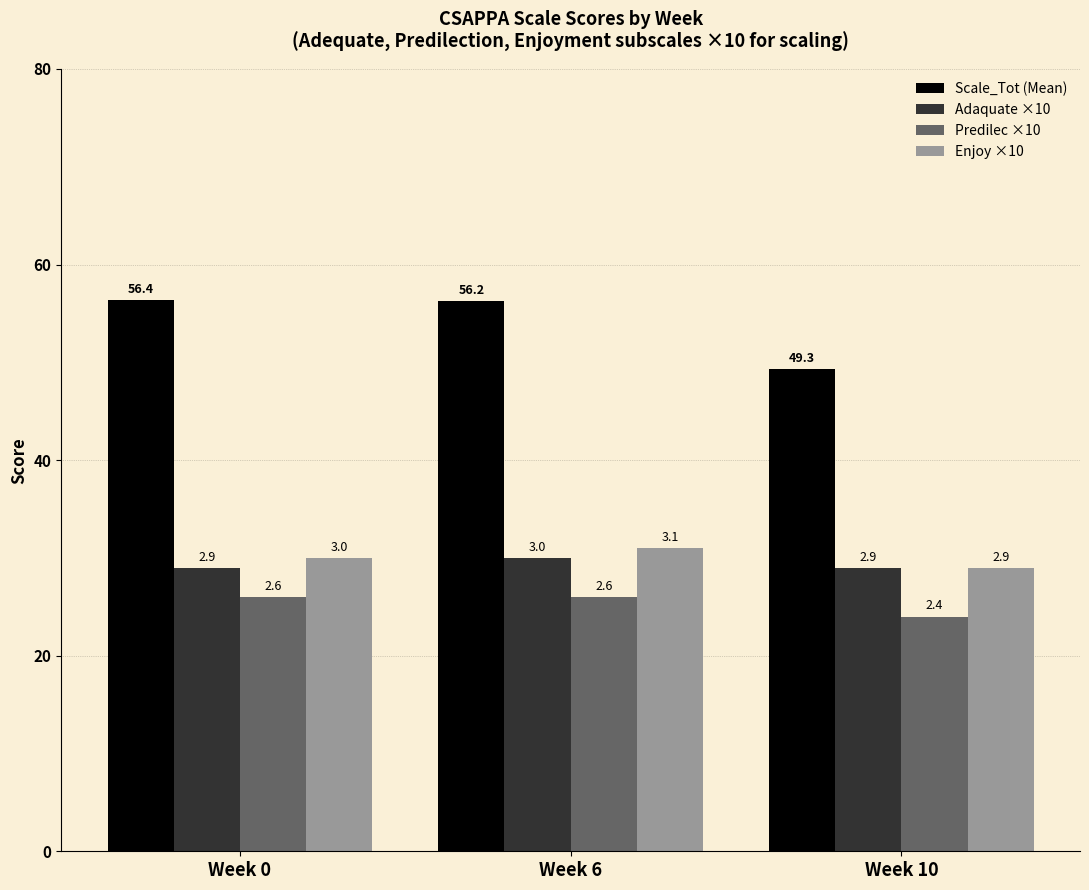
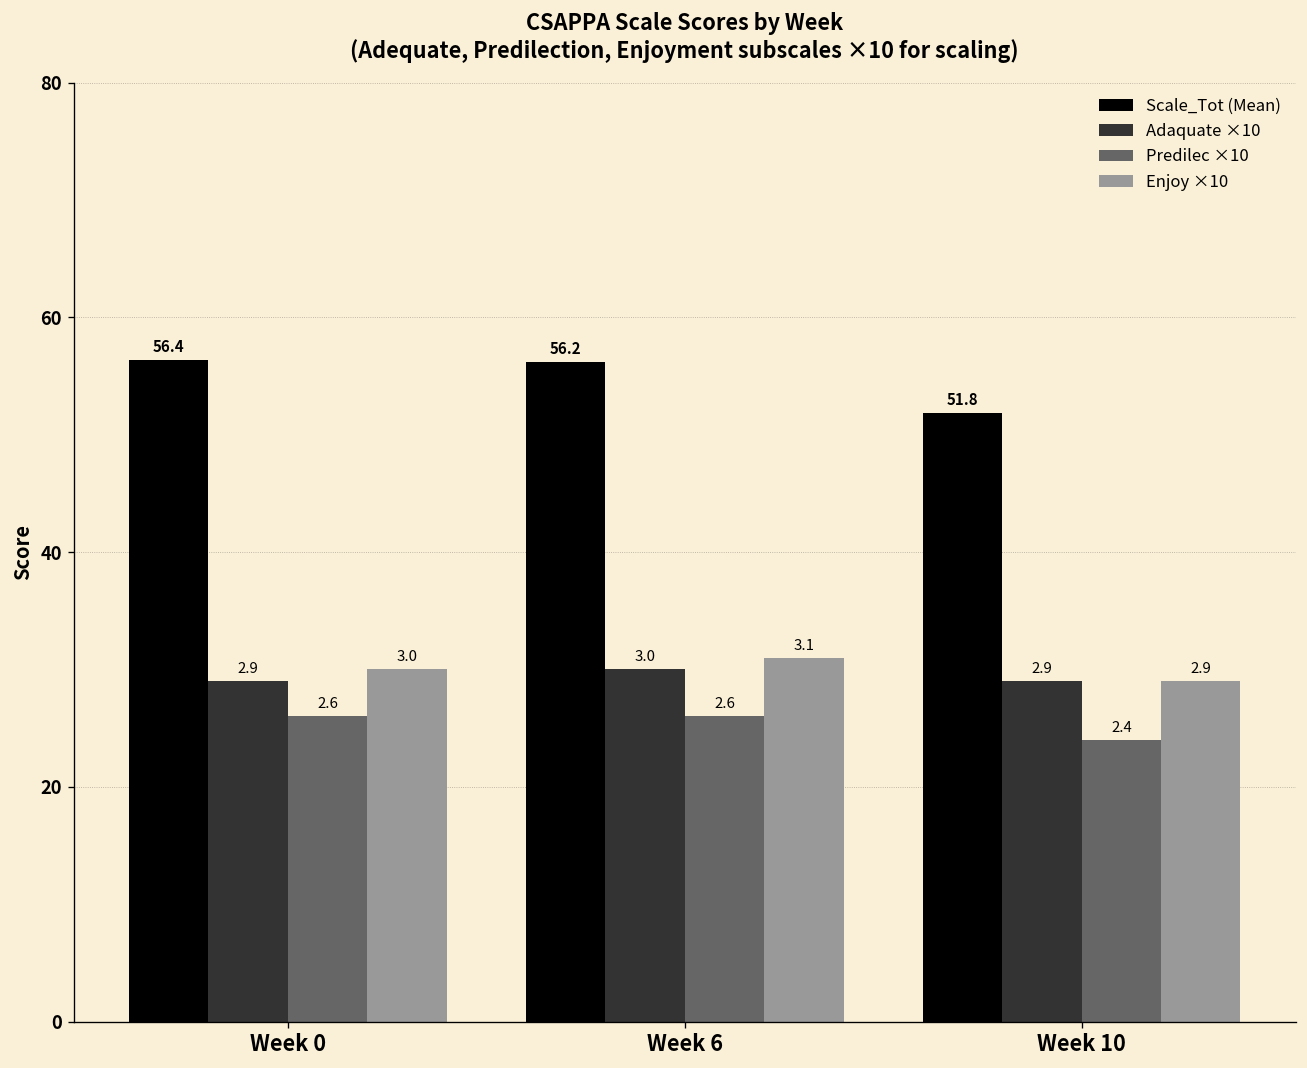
  {
    "Scale_Tot (Mean)": {
      "Week 0": 56.4,
      "Week 6": 56.2,
-     "Week 10": 49.3
+     "Week 10": 51.8
    }
  }
